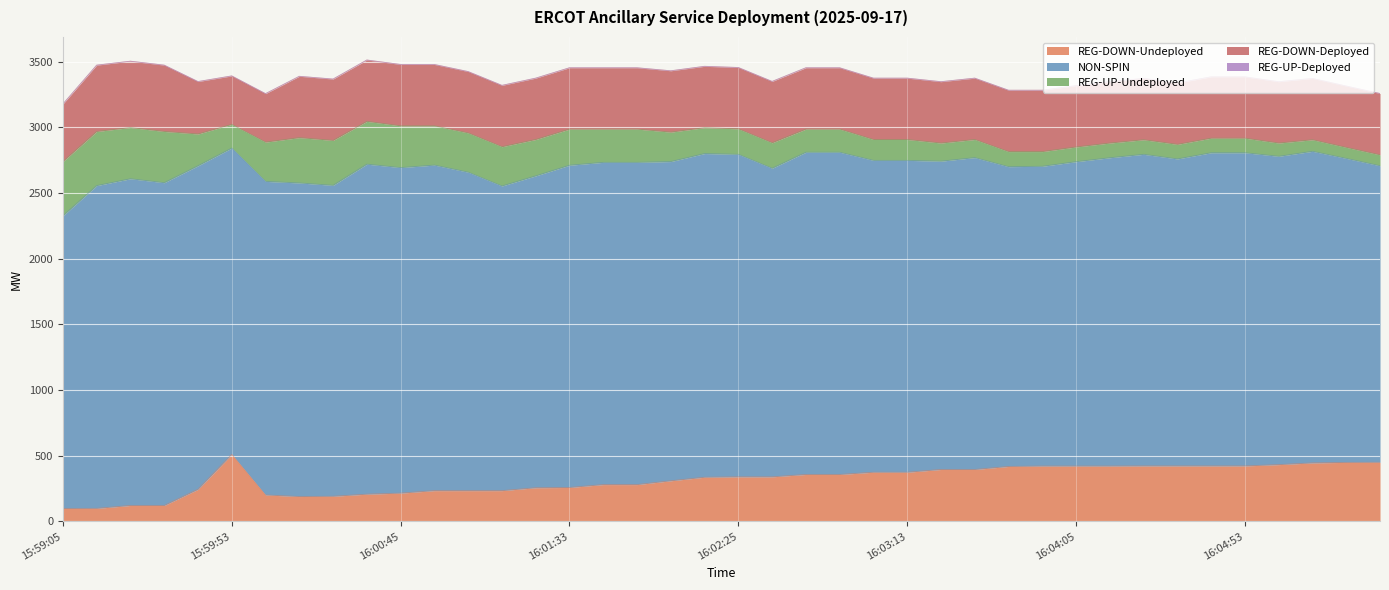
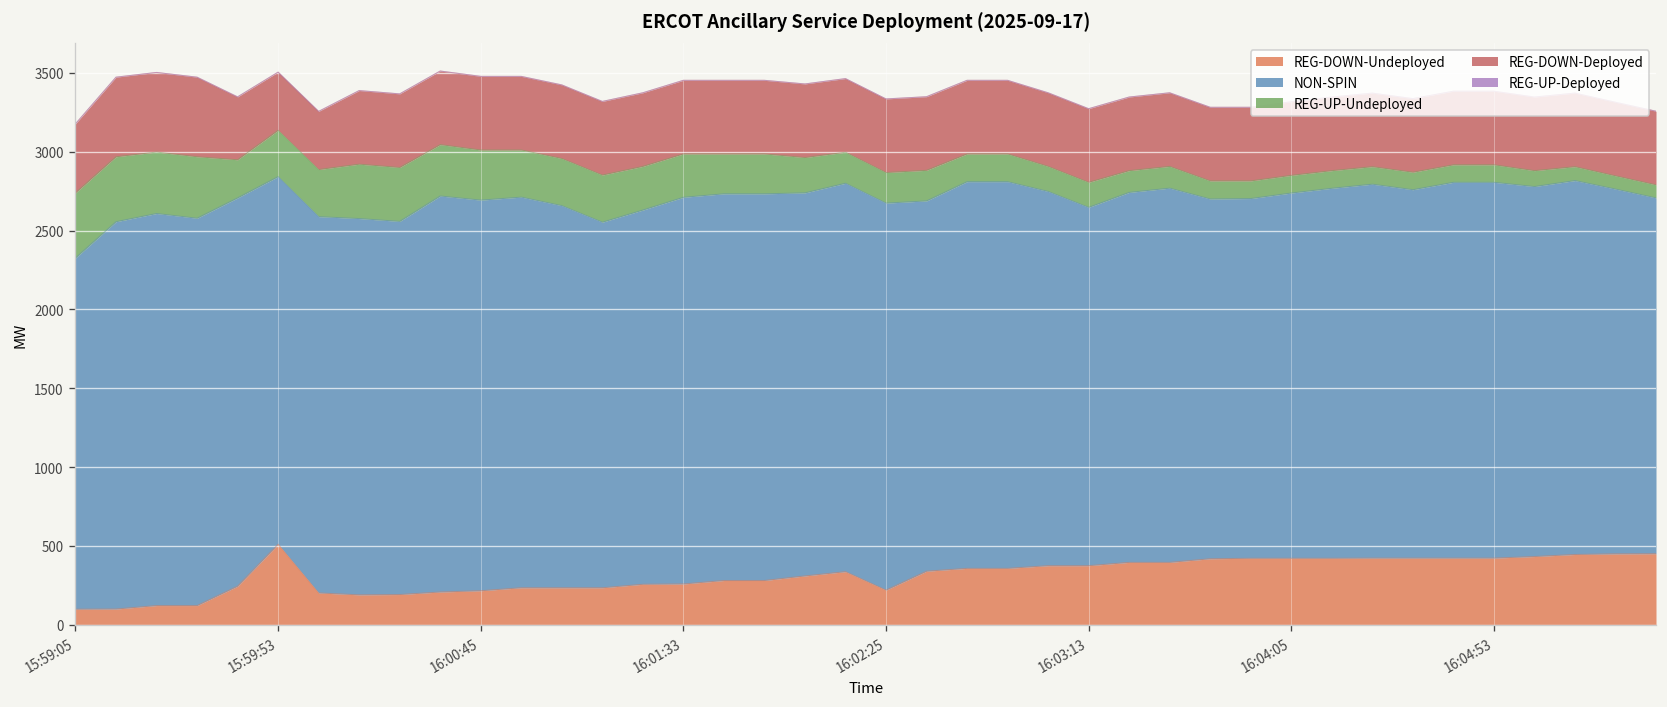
  {
    "REG-DOWN-Undeployed": {
      "15:59:05": 100,
      "15:59:53": 510,
      "16:00:45": 220,
      "16:01:33": 260,
-     "16:02:25": 340,
+     "16:02:25": 220,
      "16:03:13": 370,
      "16:04:05": 420,
      "16:04:53": 420
    },
    "NON-SPIN": {
      "15:59:05": 2230,
      "15:59:53": 2330,
      "16:00:45": 2480,
      "16:01:33": 2450,
      "16:02:25": 2460,
-     "16:03:13": 2370,
+     "16:03:13": 2270,
      "16:04:05": 2320,
      "16:04:53": 2380
    },
    "REG-UP-Undeployed": {
      "15:59:05": 410,
-     "15:59:53": 180,
+     "15:59:53": 290,
      "16:00:45": 320,
      "16:01:33": 280,
      "16:02:25": 190,
      "16:03:13": 160,
      "16:04:05": 110,
      "16:04:53": 110
    }
  }
